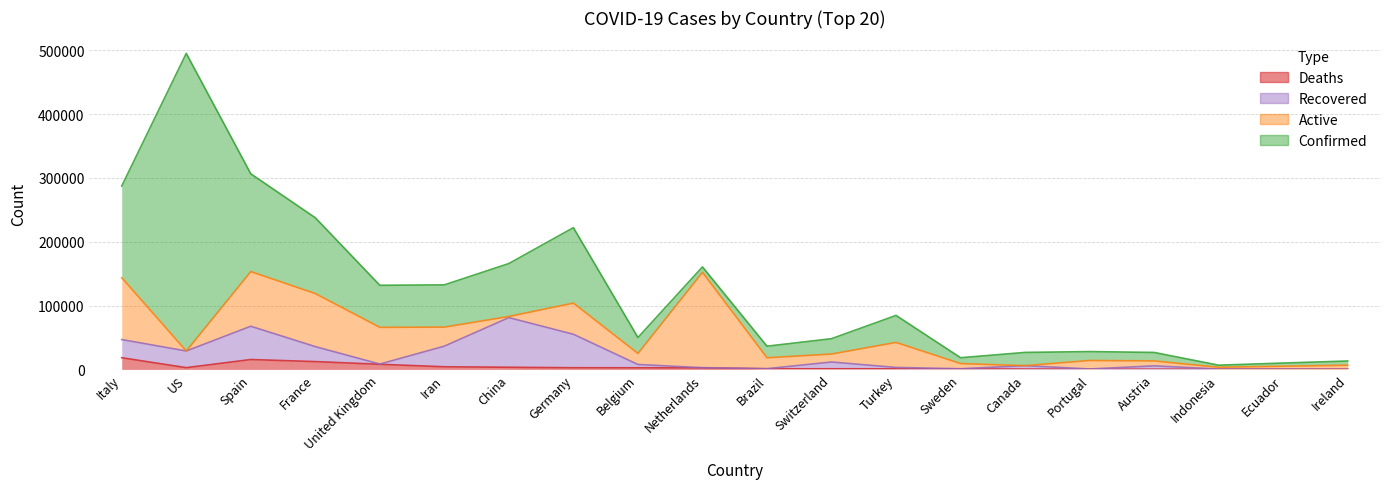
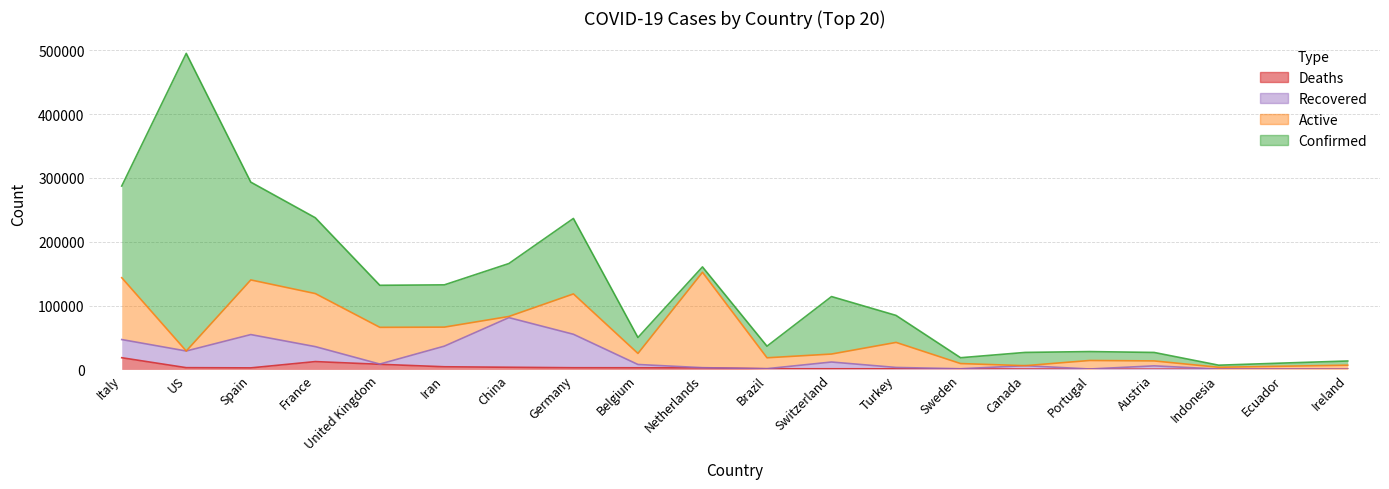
  {
    "Deaths": {
      "Italy": 20000,
      "US": 0,
-     "Spain": 20000,
+     "Spain": 0,
      "France": 10000,
      "Iran": 0,
      "China": 0,
      "Germany": 0,
      "Belgium": 0,
      "Switzerland": 0,
      "Canada": 0,
      "Austria": 0
    },
    "Recovered": {
      "Italy": 30000,
      "Spain": 50000,
      "France": 20000,
      "Iran": 30000,
      "Germany": 50000,
      "Belgium": 10000,
      "Switzerland": 10000,
      "Austria": 10000
    },
    "Active": {
      "Italy": 100000,
      "Spain": 90000,
      "France": 80000,
      "United Kingdom": 60000,
      "Iran": 30000,
-     "Germany": 50000,
+     "Germany": 60000,
      "Belgium": 20000,
      "Netherlands": 150000,
      "Brazil": 20000,
      "Switzerland": 10000,
      "Turkey": 40000,
      "Sweden": 10000,
      "Portugal": 10000,
      "Austria": 10000,
      "Ecuador": 0,
      "Ireland": 10000
    },
    "Confirmed": {
      "Italy": 140000,
      "US": 470000,
      "Spain": 150000,
      "France": 120000,
      "United Kingdom": 70000,
      "Iran": 70000,
      "China": 80000,
      "Germany": 120000,
      "Belgium": 20000,
      "Netherlands": 10000,
      "Brazil": 20000,
-     "Switzerland": 20000,
+     "Switzerland": 90000,
      "Turkey": 40000,
      "Sweden": 10000,
      "Canada": 20000,
      "Portugal": 10000,
      "Austria": 10000,
      "Ecuador": 0,
      "Ireland": 10000
    }
  }
